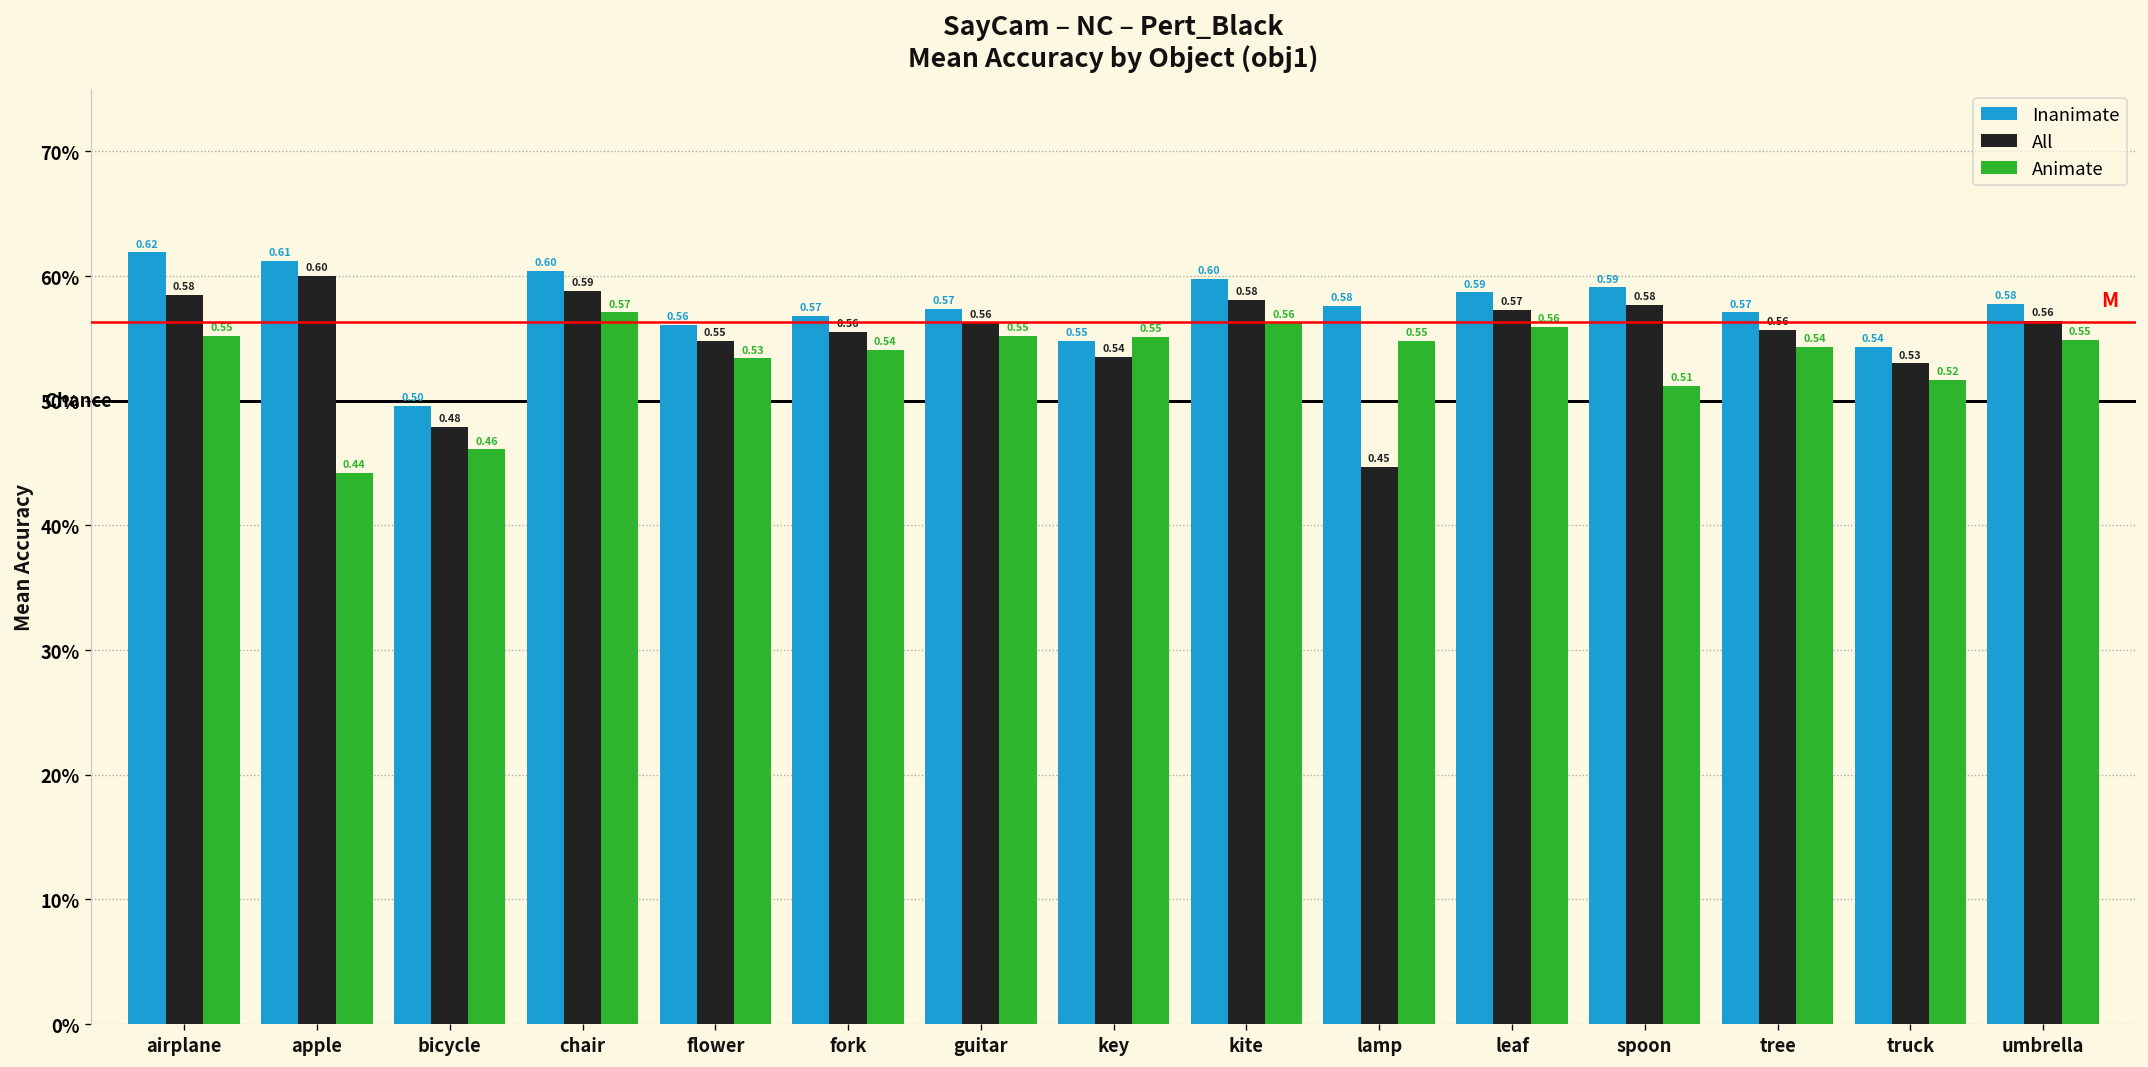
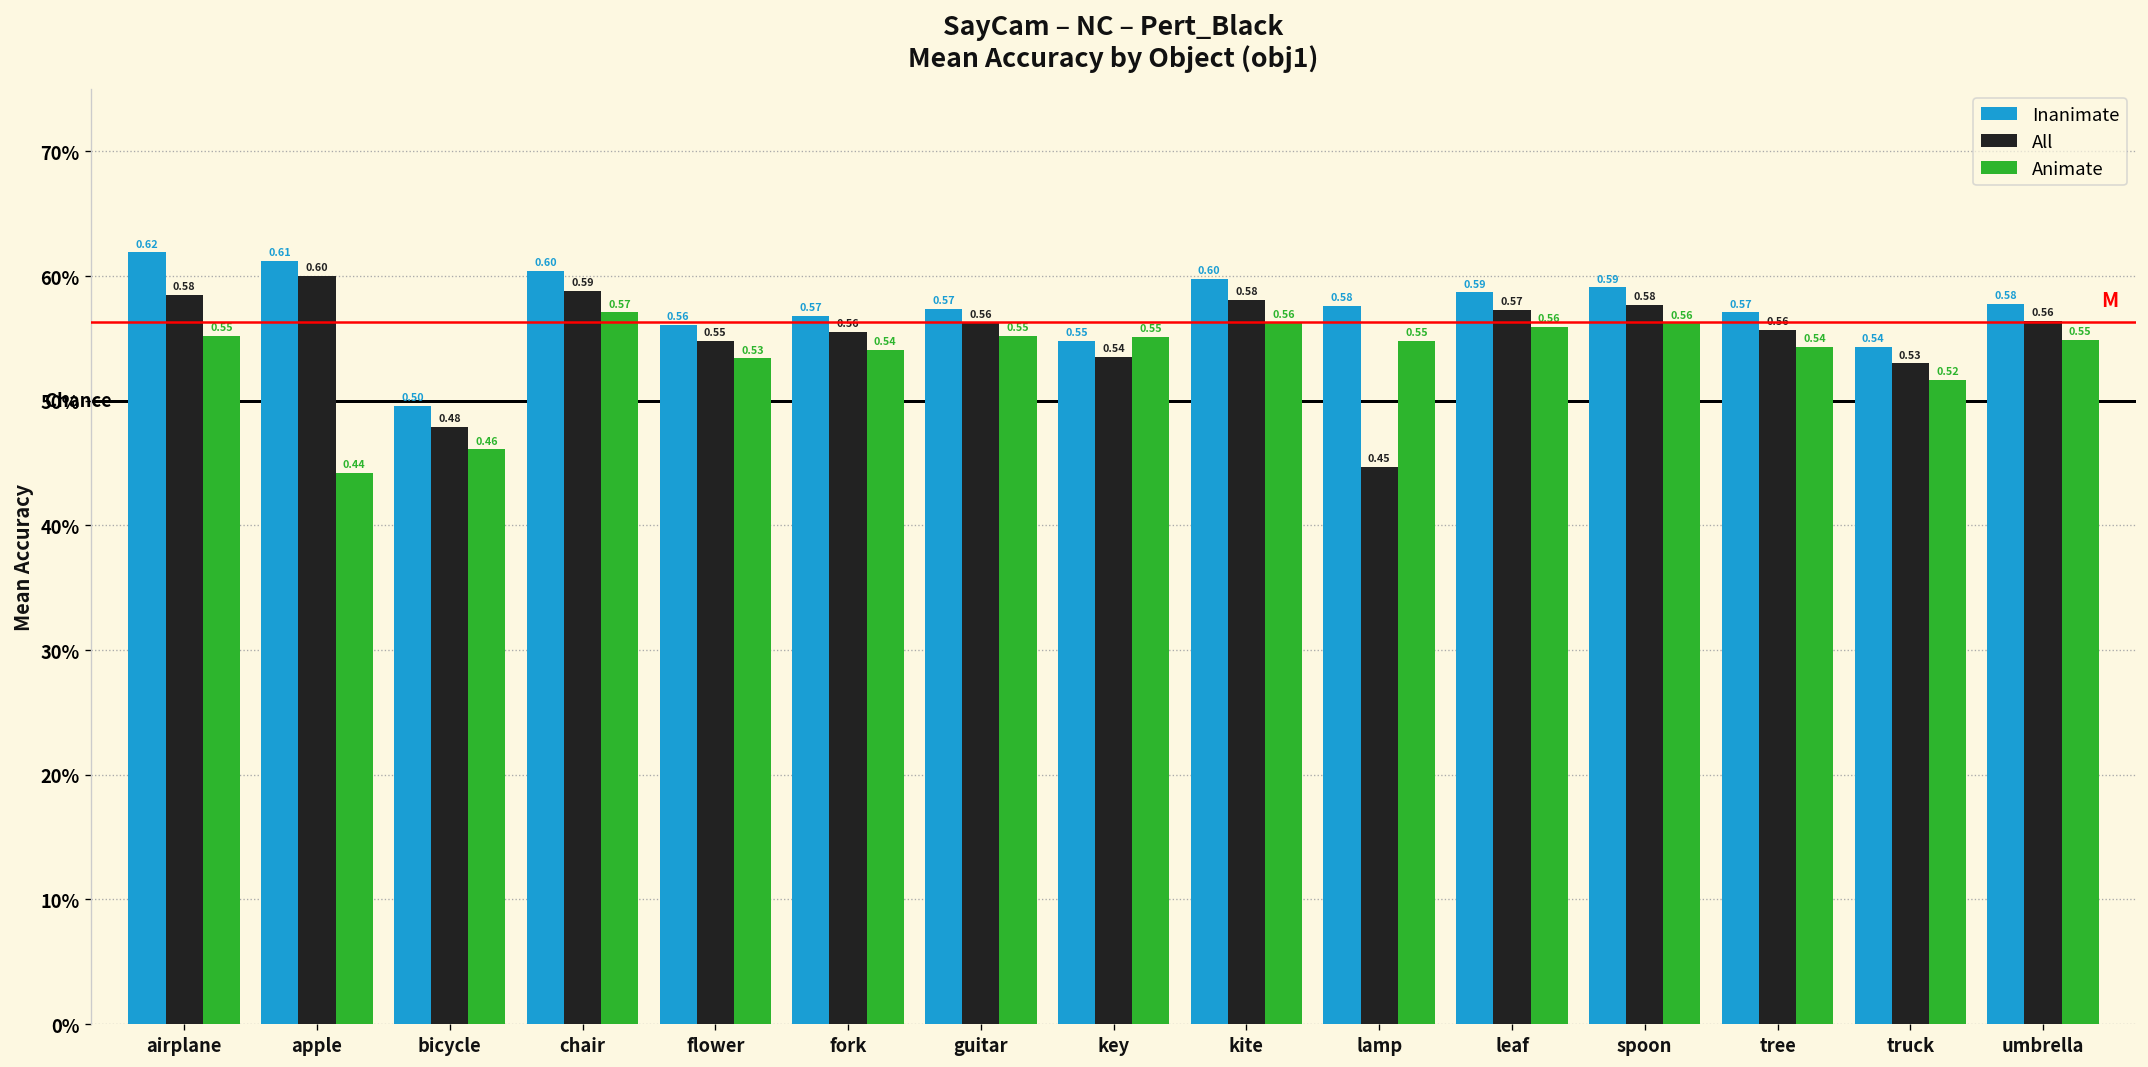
  {
    "Inanimate": {
      "airplane": 0.62,
      "apple": 0.61,
      "bicycle": 0.50,
      "chair": 0.60,
      "flower": 0.56,
      "fork": 0.57,
      "guitar": 0.57,
      "key": 0.55,
      "kite": 0.60,
      "lamp": 0.58,
      "leaf": 0.59,
      "spoon": 0.59,
      "tree": 0.57,
      "truck": 0.54,
      "umbrella": 0.58
    },
    "All": {
      "airplane": 0.58,
      "apple": 0.60,
      "bicycle": 0.48,
      "chair": 0.59,
      "flower": 0.55,
      "fork": 0.56,
      "guitar": 0.56,
      "key": 0.54,
      "kite": 0.58,
      "lamp": 0.45,
      "leaf": 0.57,
      "spoon": 0.58,
      "tree": 0.56,
      "truck": 0.53,
      "umbrella": 0.56
    },
    "Animate": {
      "airplane": 0.55,
      "apple": 0.44,
      "bicycle": 0.46,
      "chair": 0.57,
      "flower": 0.53,
      "fork": 0.54,
      "guitar": 0.55,
      "key": 0.55,
      "kite": 0.56,
      "lamp": 0.55,
      "leaf": 0.56,
-     "spoon": 0.51,
+     "spoon": 0.56,
      "tree": 0.54,
      "truck": 0.52,
      "umbrella": 0.55
    }
  }
